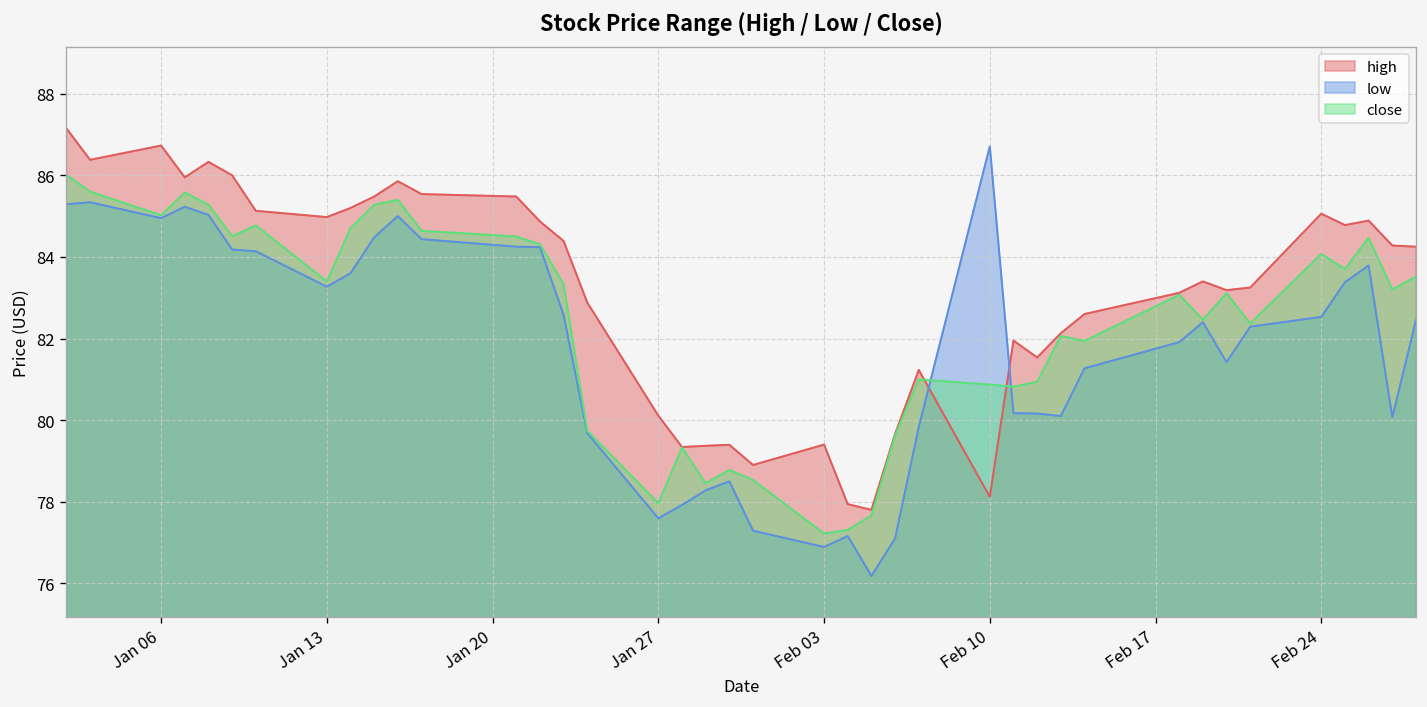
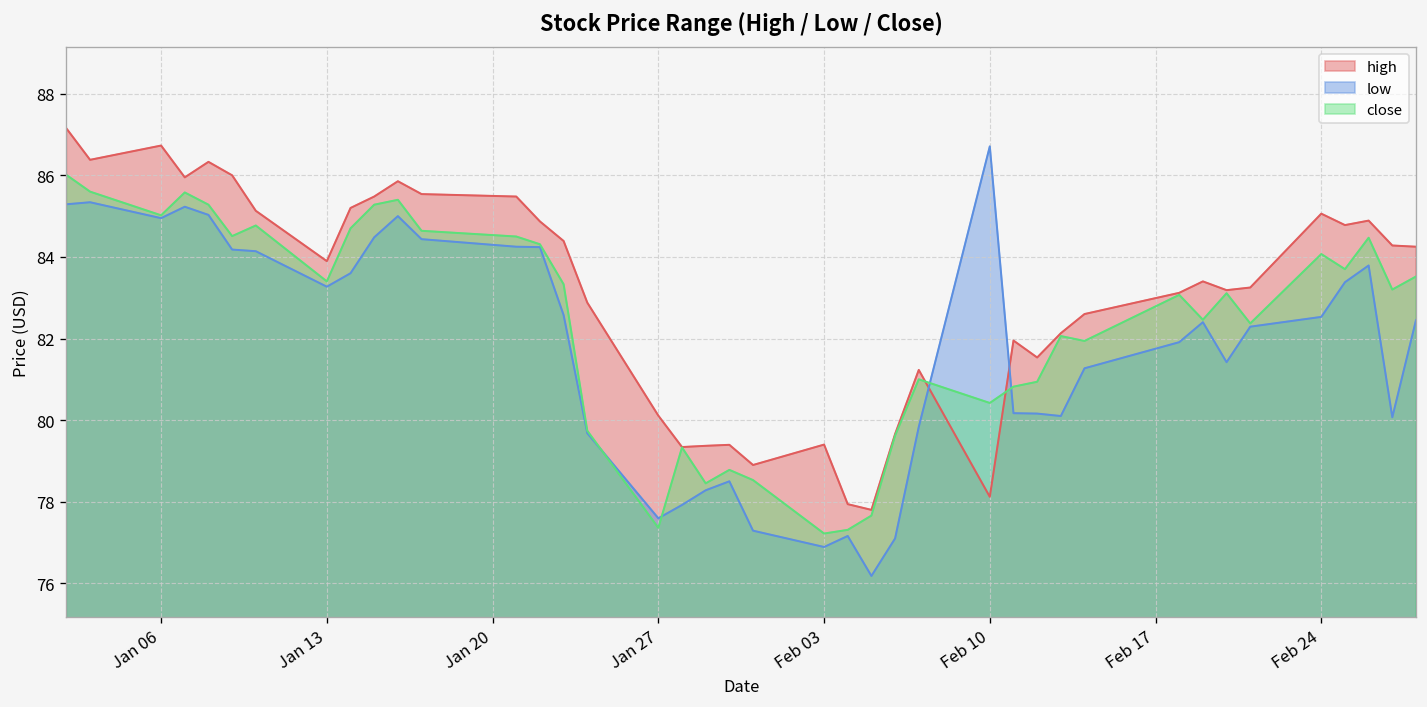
  {
    "high": {
      "Jan 06": 86.7,
-     "Jan 13": 85.0,
+     "Jan 13": 83.9,
      "Jan 27": 80.1,
      "Feb 03": 79.4,
      "Feb 10": 78.1,
      "Feb 24": 85.1
    },
    "low": {
      "Jan 13": 83.3,
      "Jan 27": 77.6,
      "Feb 03": 76.9,
      "Feb 10": 86.7,
      "Feb 24": 82.5
    },
    "close": {
      "Jan 13": 83.4,
-     "Jan 27": 78.0,
+     "Jan 27": 77.4,
      "Feb 03": 77.2,
-     "Feb 10": 80.9,
+     "Feb 10": 80.4,
      "Feb 24": 84.1
    }
  }
